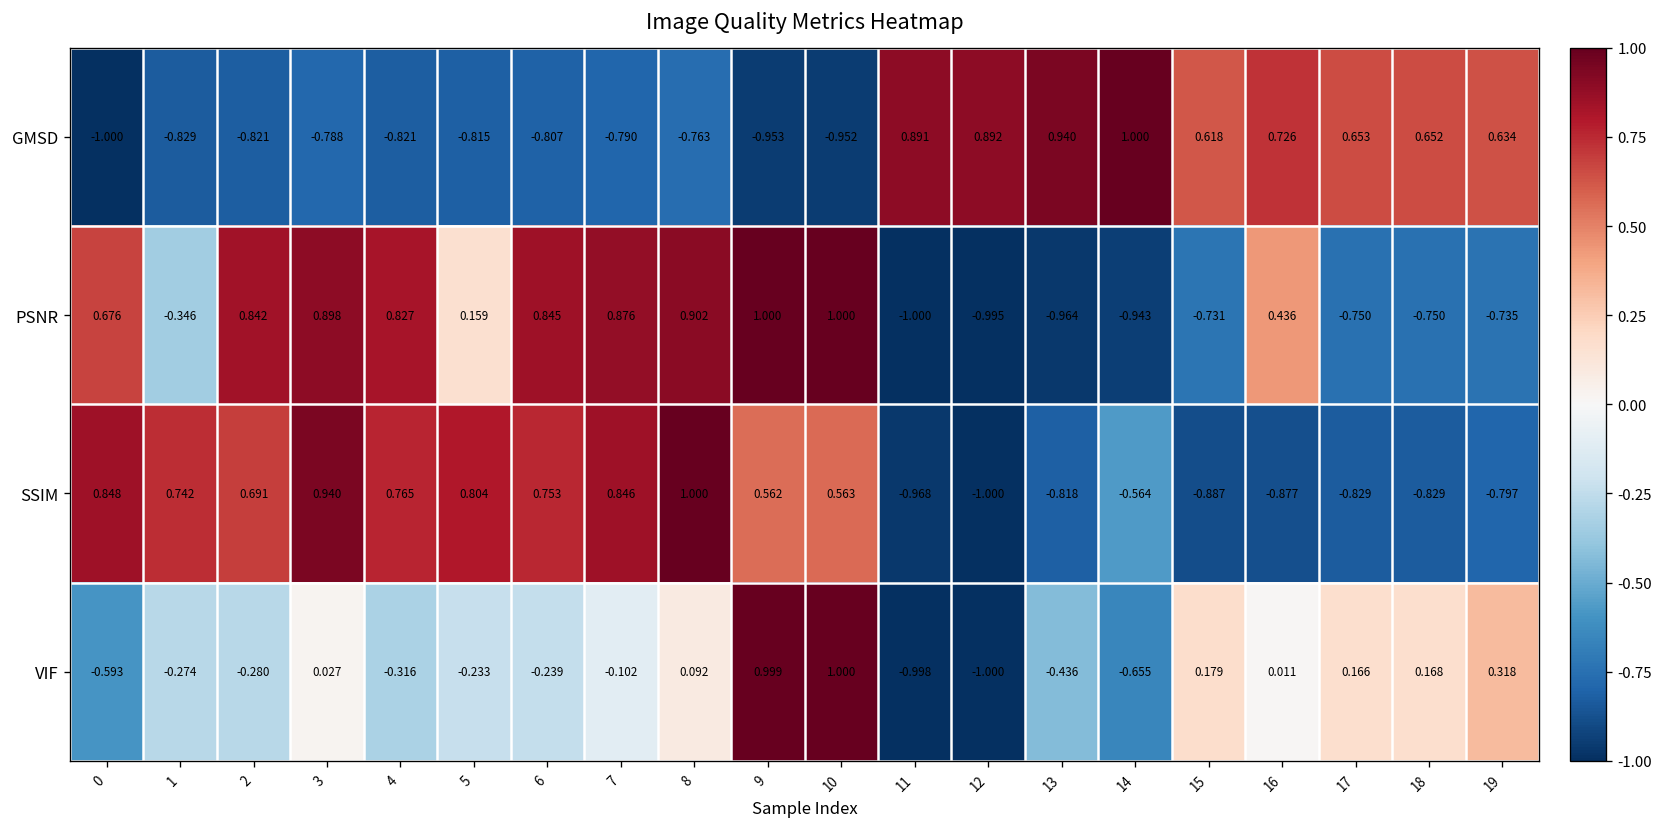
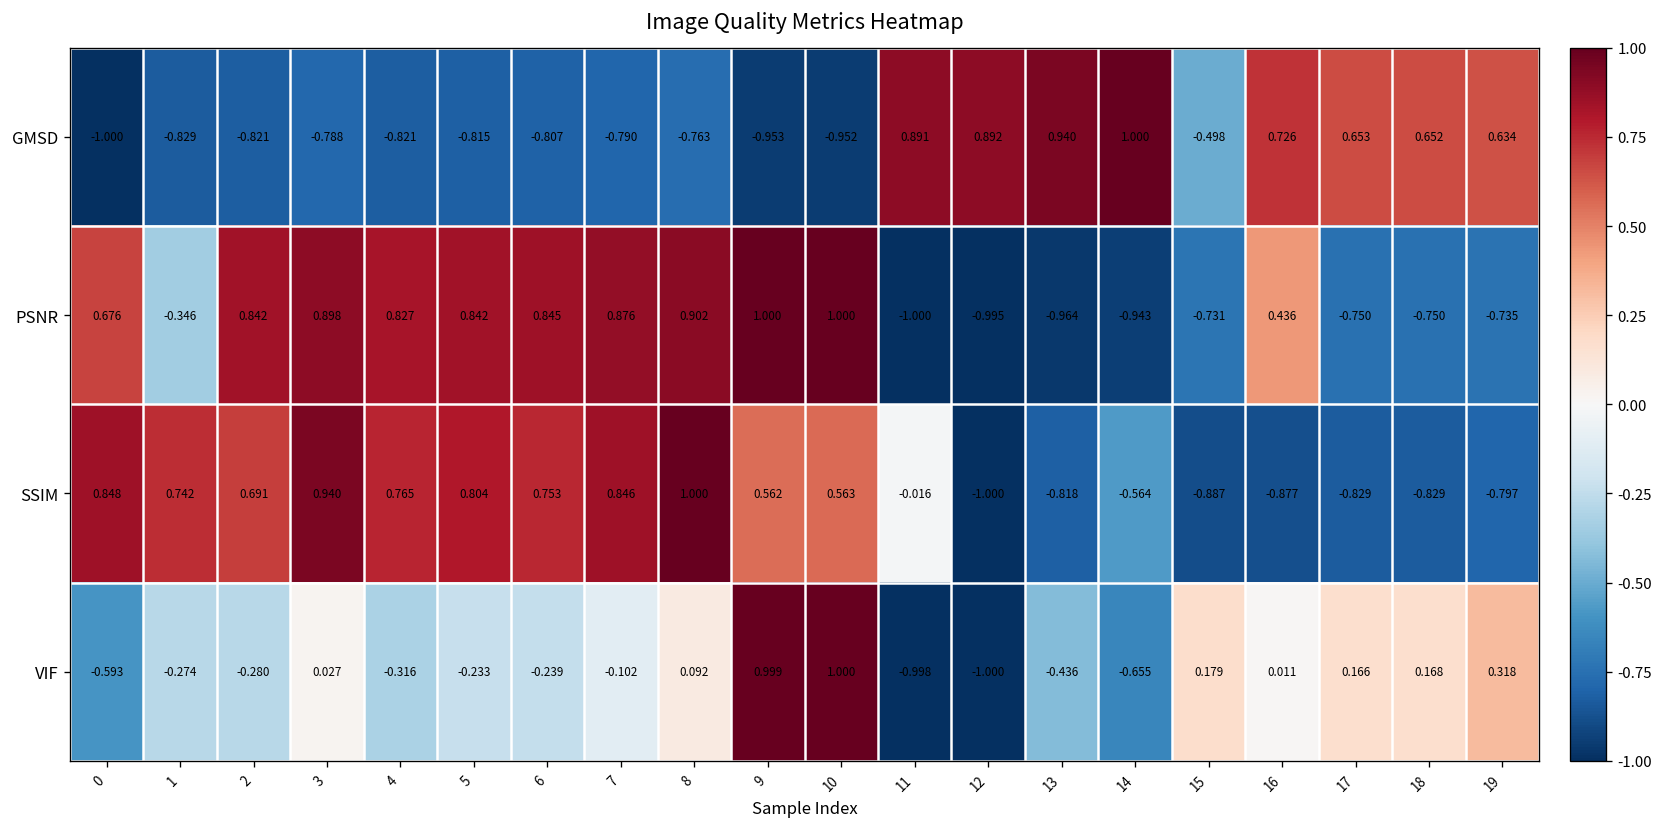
  {
    "GMSD": {
      "0": -1.000,
      "1": -0.829,
      "2": -0.821,
      "3": -0.788,
      "4": -0.821,
      "5": -0.815,
      "6": -0.807,
      "7": -0.790,
      "8": -0.763,
      "9": -0.953,
      "10": -0.952,
      "11": 0.891,
      "12": 0.892,
      "13": 0.940,
      "14": 1.000,
-     "15": 0.618,
+     "15": -0.498,
      "16": 0.726,
      "17": 0.653,
      "18": 0.652,
      "19": 0.634
    },
    "PSNR": {
      "0": 0.676,
      "1": -0.346,
      "2": 0.842,
      "3": 0.898,
      "4": 0.827,
-     "5": 0.159,
+     "5": 0.842,
      "6": 0.845,
      "7": 0.876,
      "8": 0.902,
      "9": 1.000,
      "10": 1.000,
      "11": -1.000,
      "12": -0.995,
      "13": -0.964,
      "14": -0.943,
      "15": -0.731,
      "16": 0.436,
      "17": -0.750,
      "18": -0.750,
      "19": -0.735
    },
    "SSIM": {
      "0": 0.848,
      "1": 0.742,
      "2": 0.691,
      "3": 0.940,
      "4": 0.765,
      "5": 0.804,
      "6": 0.753,
      "7": 0.846,
      "8": 1.000,
      "9": 0.562,
      "10": 0.563,
-     "11": -0.968,
+     "11": -0.016,
      "12": -1.000,
      "13": -0.818,
      "14": -0.564,
      "15": -0.887,
      "16": -0.877,
      "17": -0.829,
      "18": -0.829,
      "19": -0.797
    },
    "VIF": {
      "0": -0.593,
      "1": -0.274,
      "2": -0.280,
      "3": 0.027,
      "4": -0.316,
      "5": -0.233,
      "6": -0.239,
      "7": -0.102,
      "8": 0.092,
      "9": 0.999,
      "10": 1.000,
      "11": -0.998,
      "12": -1.000,
      "13": -0.436,
      "14": -0.655,
      "15": 0.179,
      "16": 0.011,
      "17": 0.166,
      "18": 0.168,
      "19": 0.318
    }
  }
